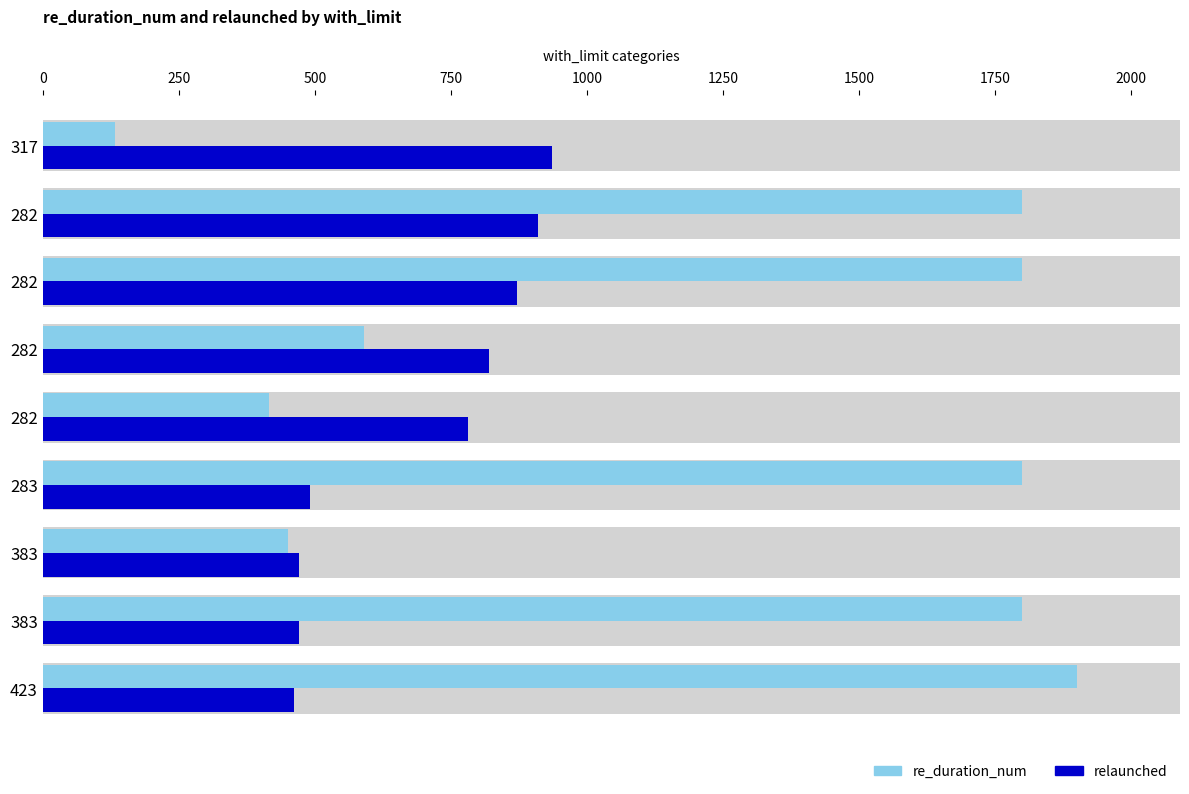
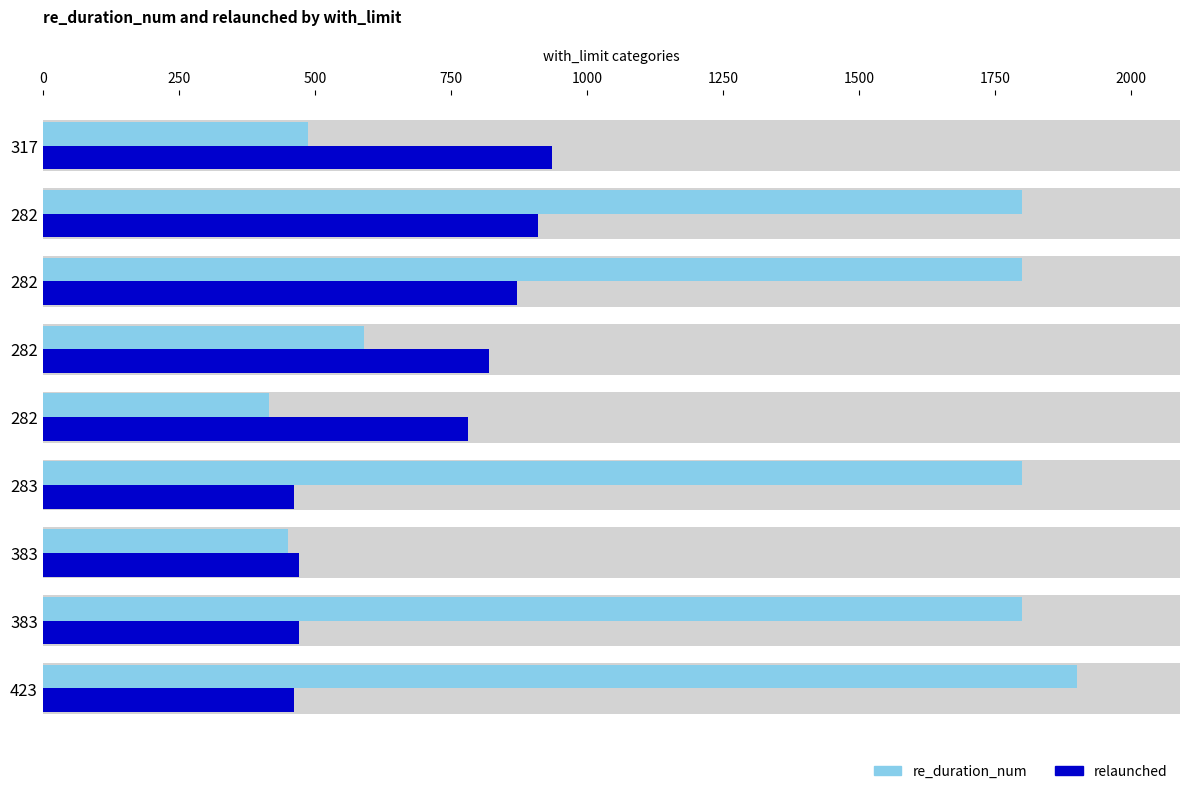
  {
    "re_duration_num": {
-     "317": 130
+     "317": 490
    },
    "relaunched": {
-     "283": 490
+     "283": 460
    }
  }
